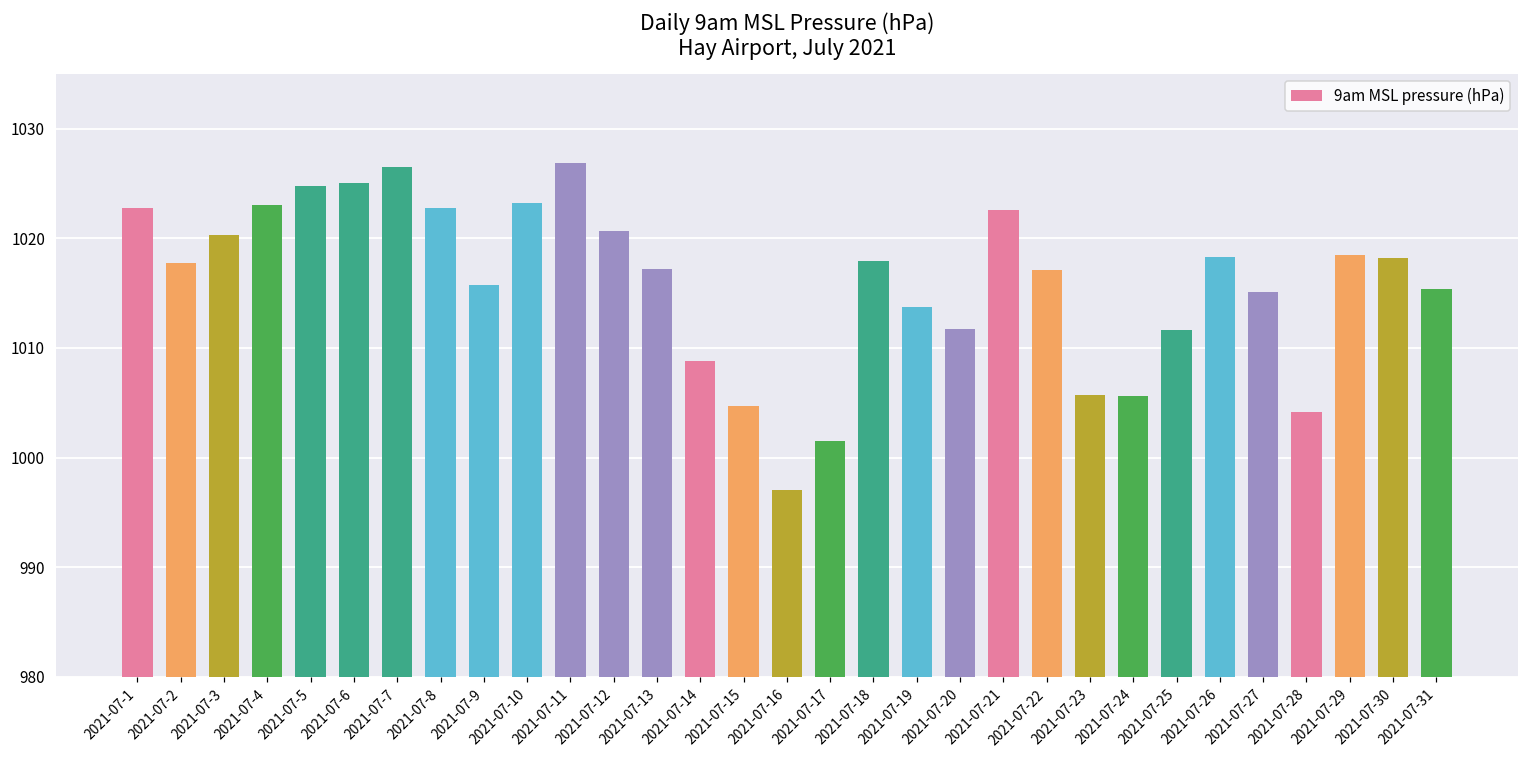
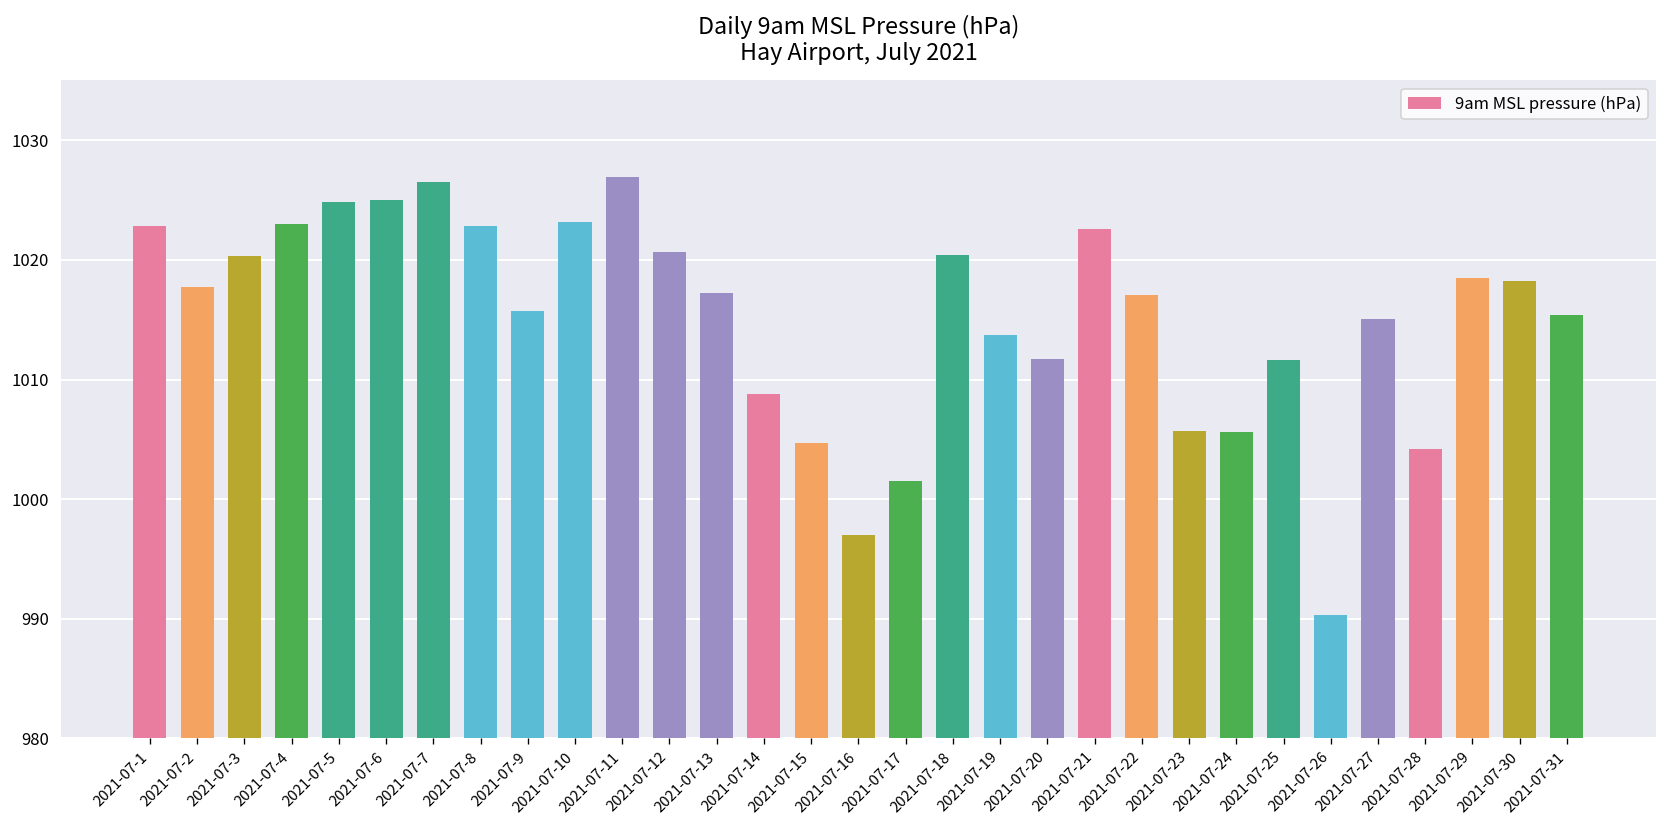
  {
    "2021-07-1": 1023,
    "2021-07-2": 1018,
    "2021-07-3": 1020,
    "2021-07-4": 1023,
    "2021-07-5": 1025,
    "2021-07-6": 1025,
    "2021-07-7": 1027,
    "2021-07-8": 1023,
    "2021-07-9": 1016,
    "2021-07-10": 1023,
    "2021-07-11": 1027,
    "2021-07-12": 1021,
    "2021-07-13": 1017,
    "2021-07-14": 1009,
    "2021-07-15": 1005,
    "2021-07-16": 997,
    "2021-07-17": 1002,
-   "2021-07-18": 1018,
+   "2021-07-18": 1020,
    "2021-07-19": 1014,
    "2021-07-20": 1012,
    "2021-07-21": 1023,
    "2021-07-22": 1017,
    "2021-07-23": 1006,
    "2021-07-24": 1006,
    "2021-07-25": 1012,
-   "2021-07-26": 1018,
+   "2021-07-26": 990,
    "2021-07-27": 1015,
    "2021-07-28": 1004,
    "2021-07-29": 1019,
    "2021-07-30": 1018,
    "2021-07-31": 1015
  }
